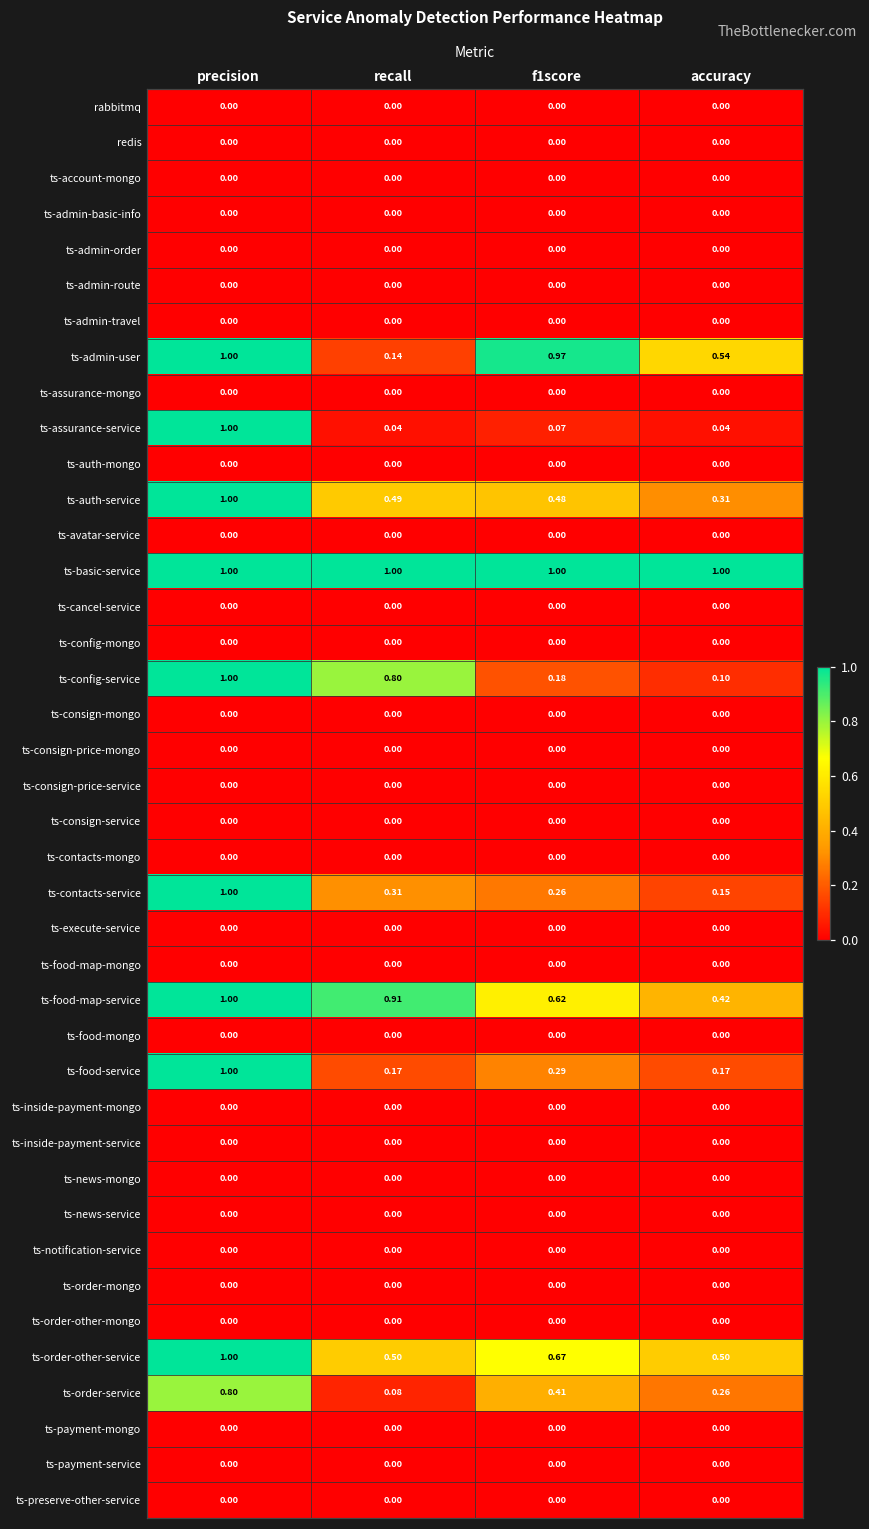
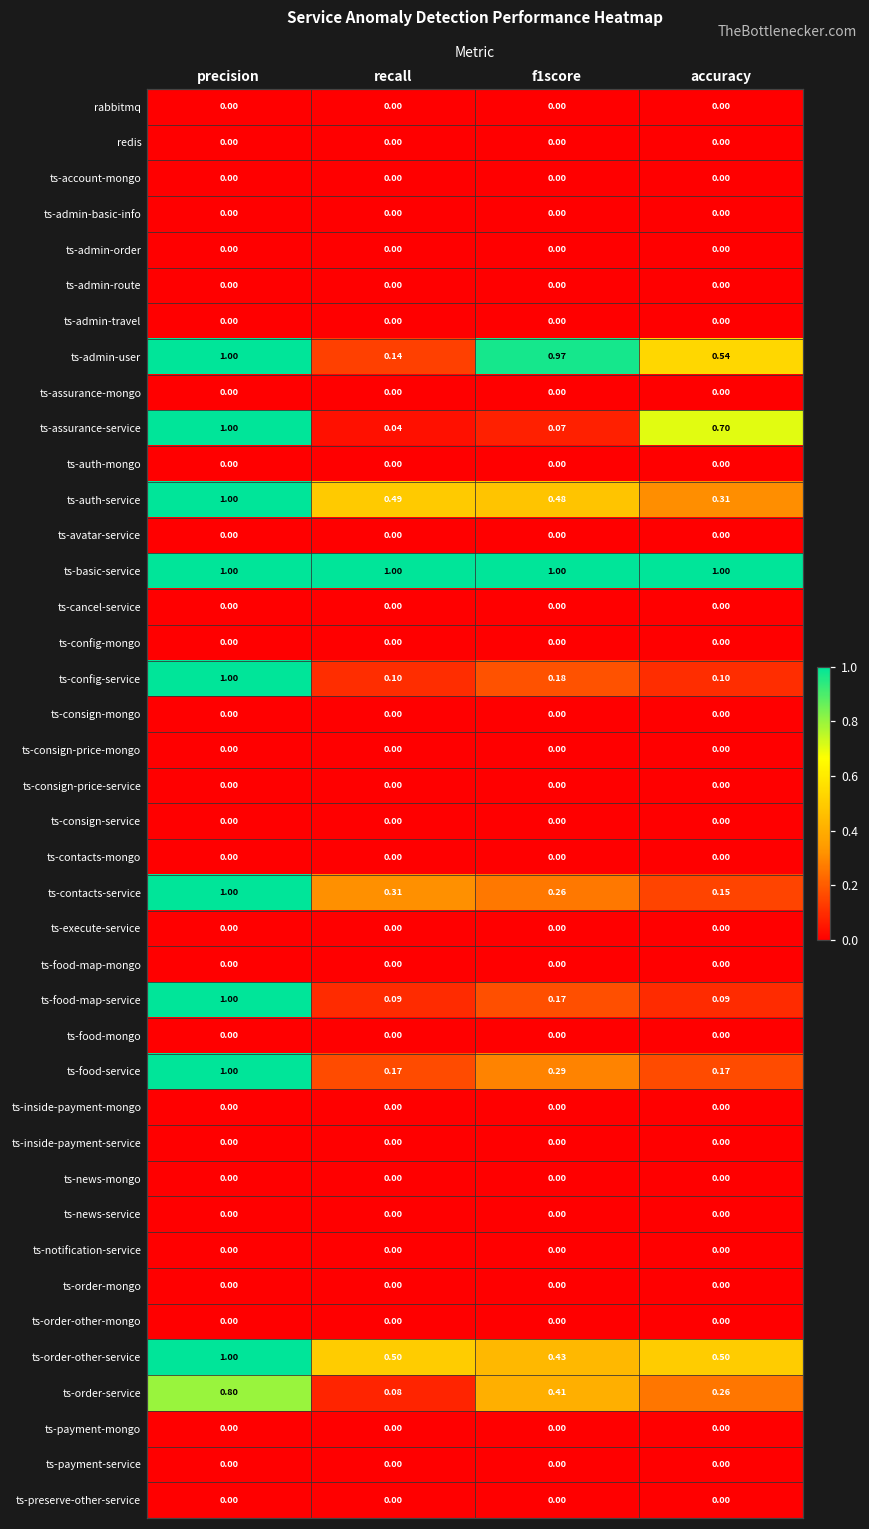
  {
    "rabbitmq": {
      "precision": 0.00,
      "recall": 0.00,
      "f1score": 0.00,
      "accuracy": 0.00
    },
    "redis": {
      "precision": 0.00,
      "recall": 0.00,
      "f1score": 0.00,
      "accuracy": 0.00
    },
    "ts-account-mongo": {
      "precision": 0.00,
      "recall": 0.00,
      "f1score": 0.00,
      "accuracy": 0.00
    },
    "ts-admin-basic-info": {
      "precision": 0.00,
      "recall": 0.00,
      "f1score": 0.00,
      "accuracy": 0.00
    },
    "ts-admin-order": {
      "precision": 0.00,
      "recall": 0.00,
      "f1score": 0.00,
      "accuracy": 0.00
    },
    "ts-admin-route": {
      "precision": 0.00,
      "recall": 0.00,
      "f1score": 0.00,
      "accuracy": 0.00
    },
    "ts-admin-travel": {
      "precision": 0.00,
      "recall": 0.00,
      "f1score": 0.00,
      "accuracy": 0.00
    },
    "ts-admin-user": {
      "precision": 1.00,
      "recall": 0.14,
      "f1score": 0.97,
      "accuracy": 0.54
    },
    "ts-assurance-mongo": {
      "precision": 0.00,
      "recall": 0.00,
      "f1score": 0.00,
      "accuracy": 0.00
    },
    "ts-assurance-service": {
      "precision": 1.00,
      "recall": 0.04,
      "f1score": 0.07,
-     "accuracy": 0.04
+     "accuracy": 0.70
    },
    "ts-auth-mongo": {
      "precision": 0.00,
      "recall": 0.00,
      "f1score": 0.00,
      "accuracy": 0.00
    },
    "ts-auth-service": {
      "precision": 1.00,
      "recall": 0.49,
      "f1score": 0.48,
      "accuracy": 0.31
    },
    "ts-avatar-service": {
      "precision": 0.00,
      "recall": 0.00,
      "f1score": 0.00,
      "accuracy": 0.00
    },
    "ts-basic-service": {
      "precision": 1.00,
      "recall": 1.00,
      "f1score": 1.00,
      "accuracy": 1.00
    },
    "ts-cancel-service": {
      "precision": 0.00,
      "recall": 0.00,
      "f1score": 0.00,
      "accuracy": 0.00
    },
    "ts-config-mongo": {
      "precision": 0.00,
      "recall": 0.00,
      "f1score": 0.00,
      "accuracy": 0.00
    },
    "ts-config-service": {
      "precision": 1.00,
-     "recall": 0.80,
+     "recall": 0.10,
      "f1score": 0.18,
      "accuracy": 0.10
    },
    "ts-consign-mongo": {
      "precision": 0.00,
      "recall": 0.00,
      "f1score": 0.00,
      "accuracy": 0.00
    },
    "ts-consign-price-mongo": {
      "precision": 0.00,
      "recall": 0.00,
      "f1score": 0.00,
      "accuracy": 0.00
    },
    "ts-consign-price-service": {
      "precision": 0.00,
      "recall": 0.00,
      "f1score": 0.00,
      "accuracy": 0.00
    },
    "ts-consign-service": {
      "precision": 0.00,
      "recall": 0.00,
      "f1score": 0.00,
      "accuracy": 0.00
    },
    "ts-contacts-mongo": {
      "precision": 0.00,
      "recall": 0.00,
      "f1score": 0.00,
      "accuracy": 0.00
    },
    "ts-contacts-service": {
      "precision": 1.00,
      "recall": 0.31,
      "f1score": 0.26,
      "accuracy": 0.15
    },
    "ts-execute-service": {
      "precision": 0.00,
      "recall": 0.00,
      "f1score": 0.00,
      "accuracy": 0.00
    },
    "ts-food-map-mongo": {
      "precision": 0.00,
      "recall": 0.00,
      "f1score": 0.00,
      "accuracy": 0.00
    },
    "ts-food-map-service": {
      "precision": 1.00,
-     "recall": 0.91,
-     "f1score": 0.62,
-     "accuracy": 0.42
+     "recall": 0.09,
+     "f1score": 0.17,
+     "accuracy": 0.09
    },
    "ts-food-mongo": {
      "precision": 0.00,
      "recall": 0.00,
      "f1score": 0.00,
      "accuracy": 0.00
    },
    "ts-food-service": {
      "precision": 1.00,
      "recall": 0.17,
      "f1score": 0.29,
      "accuracy": 0.17
    },
    "ts-inside-payment-mongo": {
      "precision": 0.00,
      "recall": 0.00,
      "f1score": 0.00,
      "accuracy": 0.00
    },
    "ts-inside-payment-service": {
      "precision": 0.00,
      "recall": 0.00,
      "f1score": 0.00,
      "accuracy": 0.00
    },
    "ts-news-mongo": {
      "precision": 0.00,
      "recall": 0.00,
      "f1score": 0.00,
      "accuracy": 0.00
    },
    "ts-news-service": {
      "precision": 0.00,
      "recall": 0.00,
      "f1score": 0.00,
      "accuracy": 0.00
    },
    "ts-notification-service": {
      "precision": 0.00,
      "recall": 0.00,
      "f1score": 0.00,
      "accuracy": 0.00
    },
    "ts-order-mongo": {
      "precision": 0.00,
      "recall": 0.00,
      "f1score": 0.00,
      "accuracy": 0.00
    },
    "ts-order-other-mongo": {
      "precision": 0.00,
      "recall": 0.00,
      "f1score": 0.00,
      "accuracy": 0.00
    },
    "ts-order-other-service": {
      "precision": 1.00,
      "recall": 0.50,
-     "f1score": 0.67,
+     "f1score": 0.43,
      "accuracy": 0.50
    },
    "ts-order-service": {
      "precision": 0.80,
      "recall": 0.08,
      "f1score": 0.41,
      "accuracy": 0.26
    },
    "ts-payment-mongo": {
      "precision": 0.00,
      "recall": 0.00,
      "f1score": 0.00,
      "accuracy": 0.00
    },
    "ts-payment-service": {
      "precision": 0.00,
      "recall": 0.00,
      "f1score": 0.00,
      "accuracy": 0.00
    },
    "ts-preserve-other-service": {
      "precision": 0.00,
      "recall": 0.00,
      "f1score": 0.00,
      "accuracy": 0.00
    }
  }
